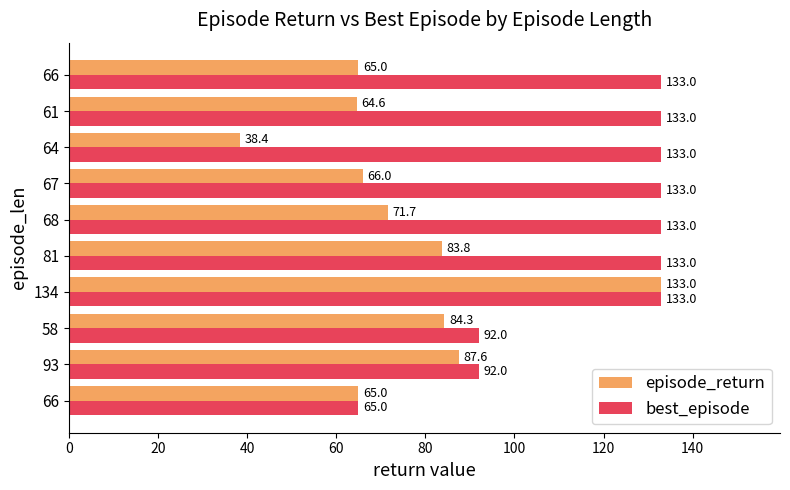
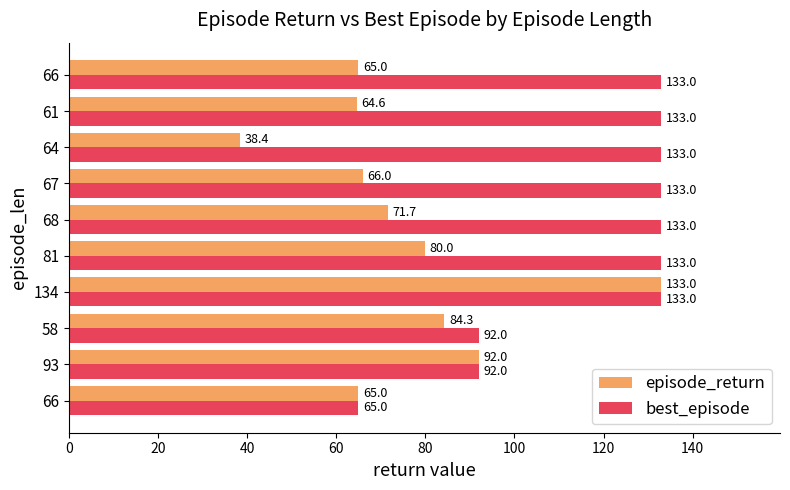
  {
    "episode_return": {
      "61": 64.6,
      "64": 38.4,
      "67": 66.0,
      "68": 71.7,
-     "81": 83.8,
+     "81": 80.0,
      "134": 133.0,
      "58": 84.3,
-     "93": 87.6
+     "93": 92.0
    },
    "best_episode": {
      "61": 133.0,
      "64": 133.0,
      "67": 133.0,
      "68": 133.0,
      "81": 133.0,
      "134": 133.0,
      "58": 92.0,
      "93": 92.0
    }
  }
